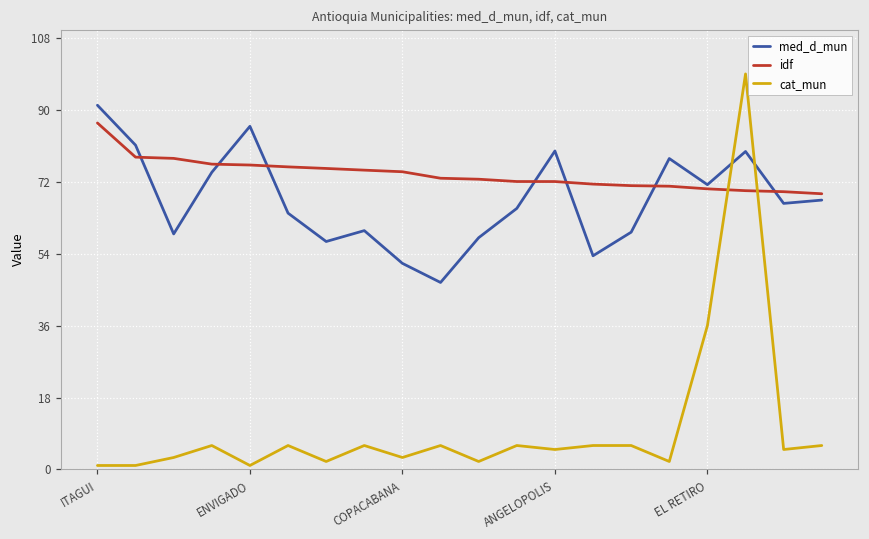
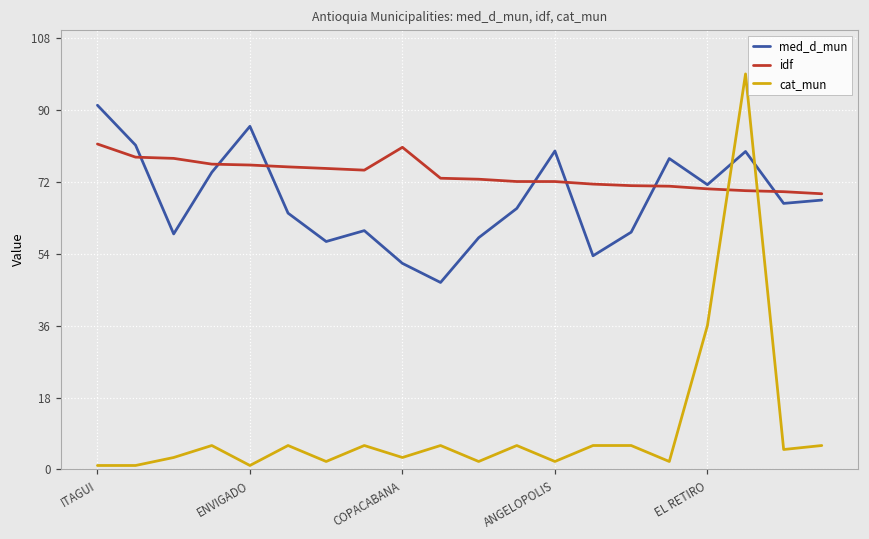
  {
    "med_d_mun": {
      "ITAGUI": 91,
      "ENVIGADO": 86,
      "COPACABANA": 52,
      "ANGELOPOLIS": 80,
      "EL RETIRO": 71
    },
    "idf": {
-     "ITAGUI": 87,
+     "ITAGUI": 81,
      "ENVIGADO": 76,
-     "COPACABANA": 75,
+     "COPACABANA": 81,
      "ANGELOPOLIS": 72,
      "EL RETIRO": 70
    },
    "cat_mun": {
      "ITAGUI": 1,
      "ENVIGADO": 1,
      "COPACABANA": 3,
-     "ANGELOPOLIS": 5,
+     "ANGELOPOLIS": 2,
      "EL RETIRO": 36
    }
  }
